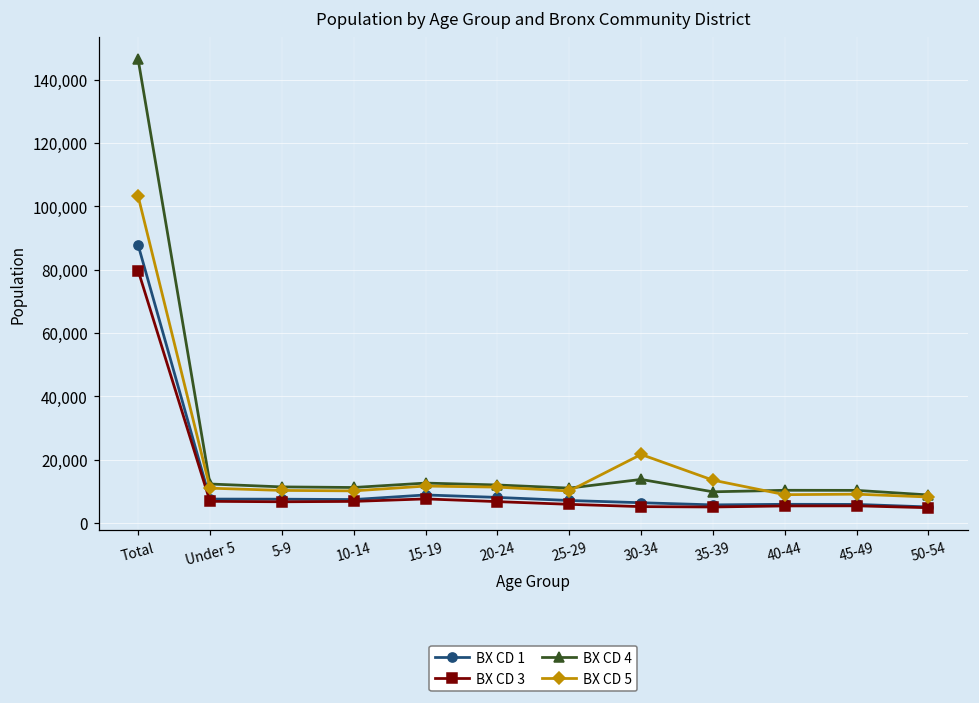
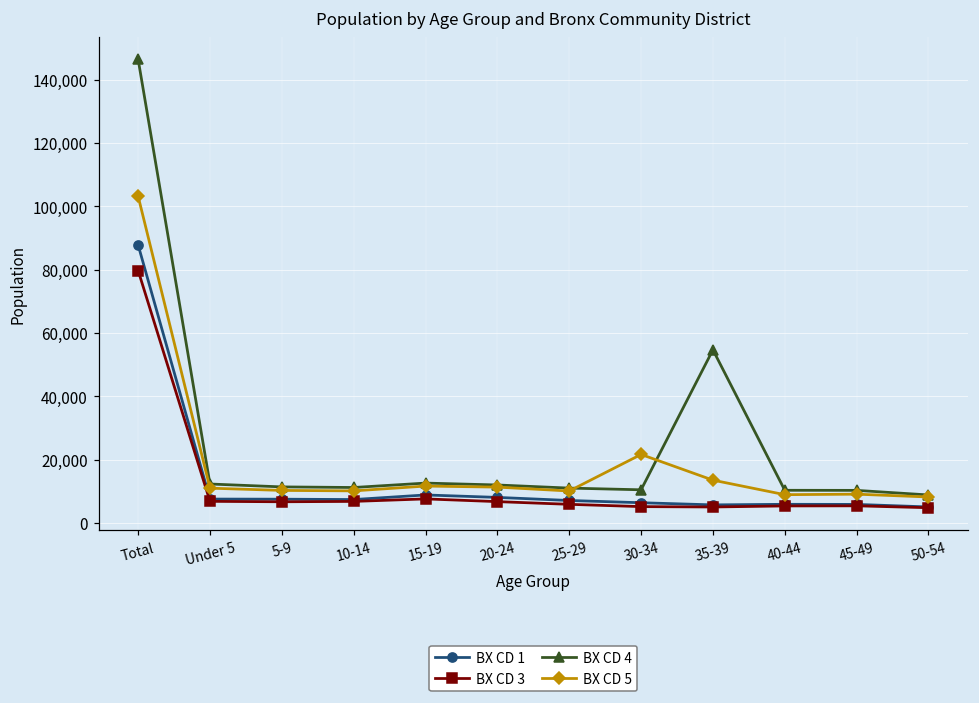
  {
    "BX CD 1": {
      "Total": "88,000",
      "15-19": "9,000",
      "20-24": "8,000",
      "25-29": "7,000",
      "30-34": "6,000"
    },
    "BX CD 3": {
      "Total": "80,000",
      "15-19": "8,000",
      "20-24": "7,000",
      "25-29": "6,000",
      "30-34": "5,000"
    },
    "BX CD 4": {
      "Total": "146,000",
      "Under 5": "12,000",
      "5-9": "11,000",
      "10-14": "11,000",
      "15-19": "13,000",
      "25-29": "11,000",
-     "30-34": "14,000",
-     "35-39": "10,000",
+     "30-34": "11,000",
+     "35-39": "55,000",
      "40-44": "10,000",
      "45-49": "10,000"
    },
    "BX CD 5": {
      "Total": "103,000",
      "Under 5": "11,000",
      "5-9": "10,000",
      "10-14": "10,000",
      "15-19": "12,000",
      "25-29": "10,000",
      "30-34": "22,000",
      "35-39": "14,000",
      "40-44": "9,000",
      "45-49": "9,000"
    }
  }
